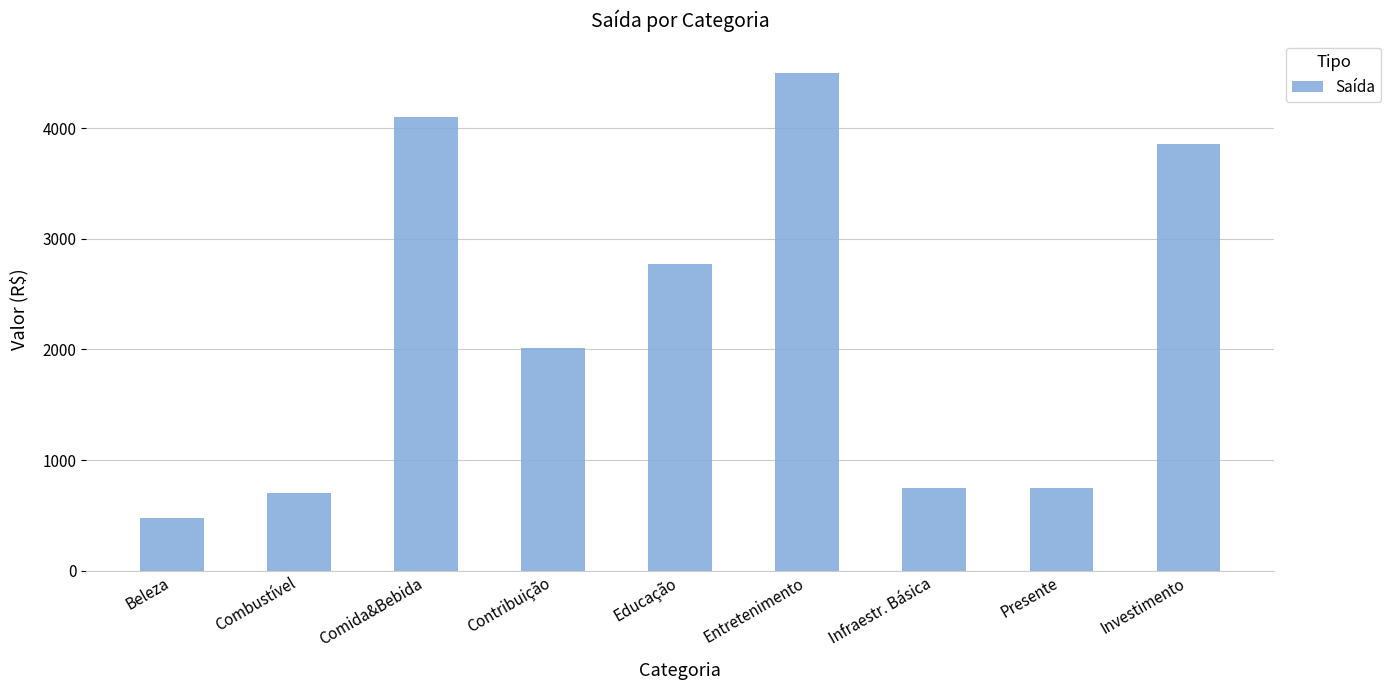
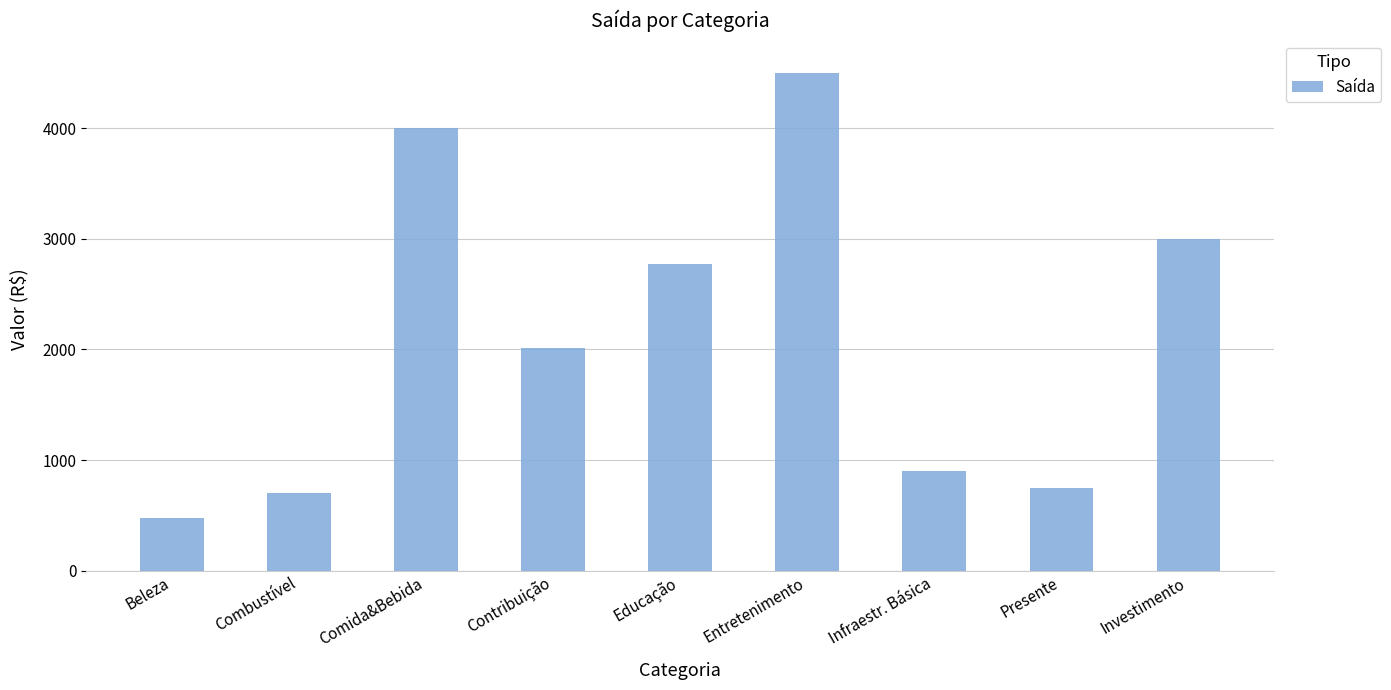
  {
    "Beleza": 480,
    "Combustível": 700,
-   "Comida&Bebida": 4100,
+   "Comida&Bebida": 4000,
    "Contribuição": 2020,
    "Educação": 2770,
    "Entretenimento": 4500,
-   "Infraestr. Básica": 750,
+   "Infraestr. Básica": 910,
    "Presente": 750,
-   "Investimento": 3860
+   "Investimento": 3000
  }
